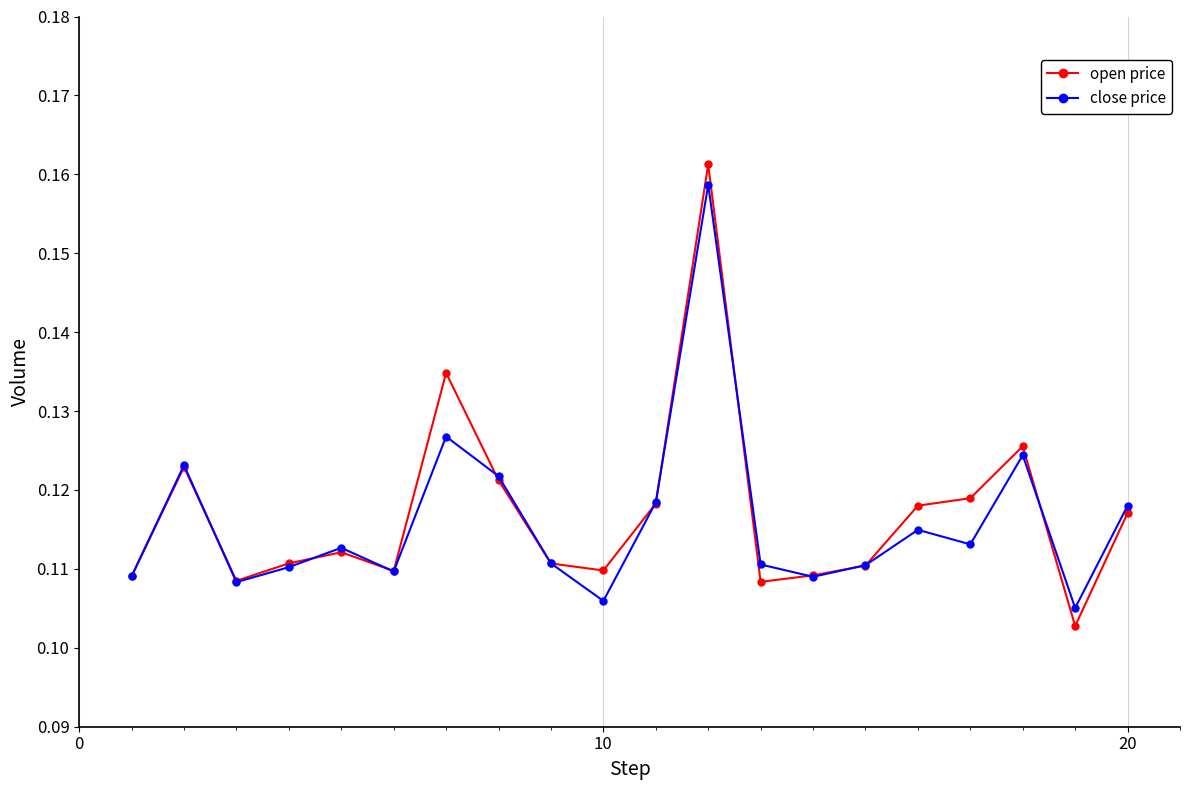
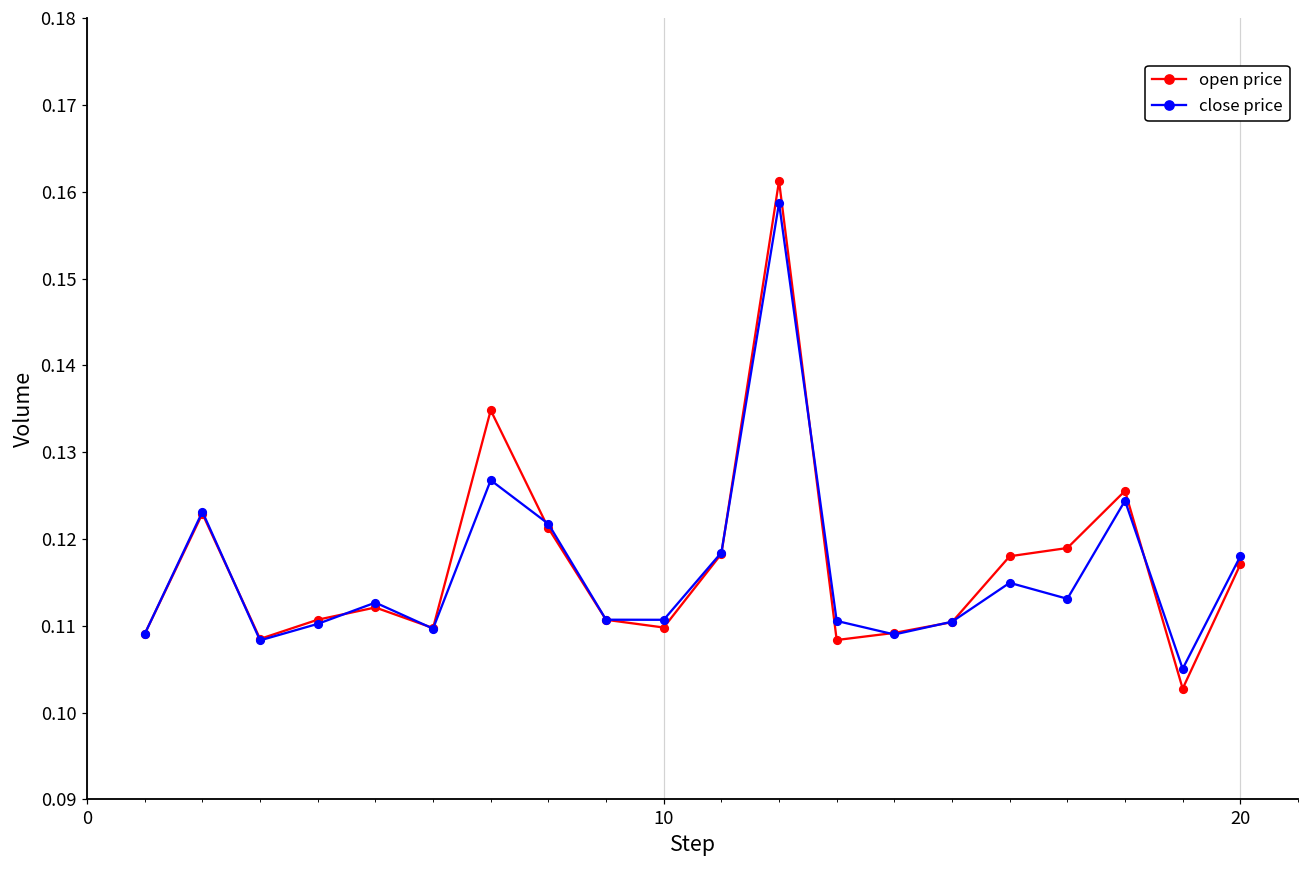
  {
    "open price": {
      "10": 0.110,
      "20": 0.117
    },
    "close price": {
-     "10": 0.106,
+     "10": 0.111,
      "20": 0.118
    }
  }
